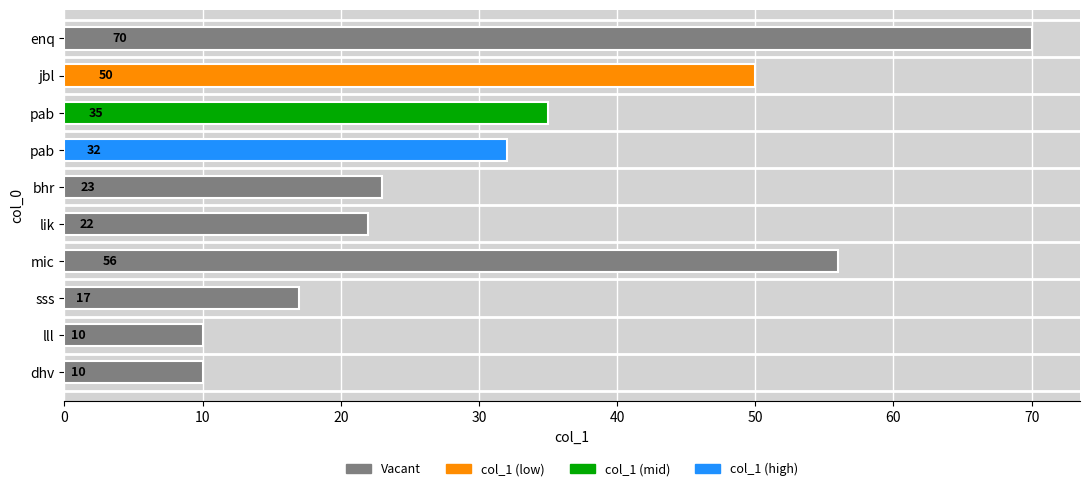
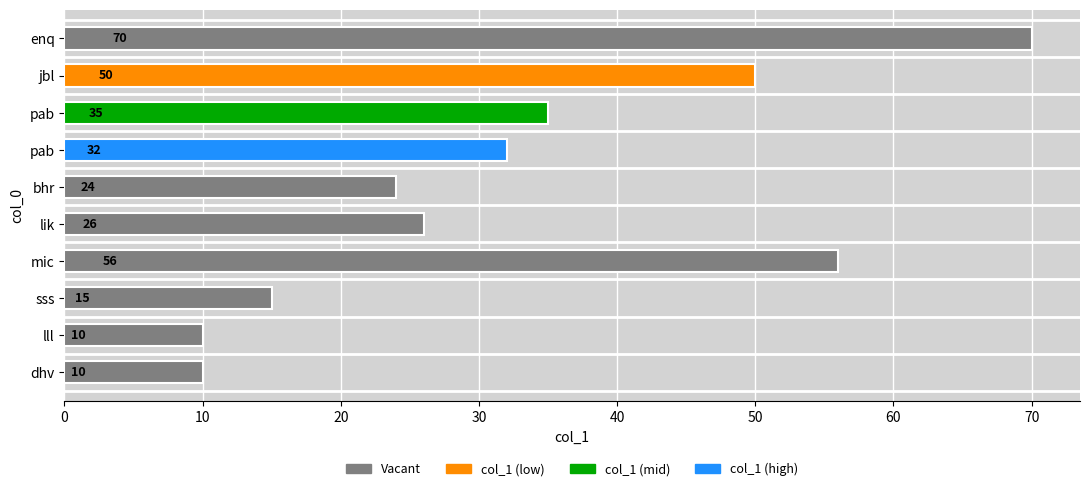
  {
    "enq": 70,
    "jbl": 50,
-   "bhr": 23,
-   "lik": 22,
+   "bhr": 24,
+   "lik": 26,
    "mic": 56,
-   "sss": 17,
+   "sss": 15,
    "lll": 10,
    "dhv": 10
  }
